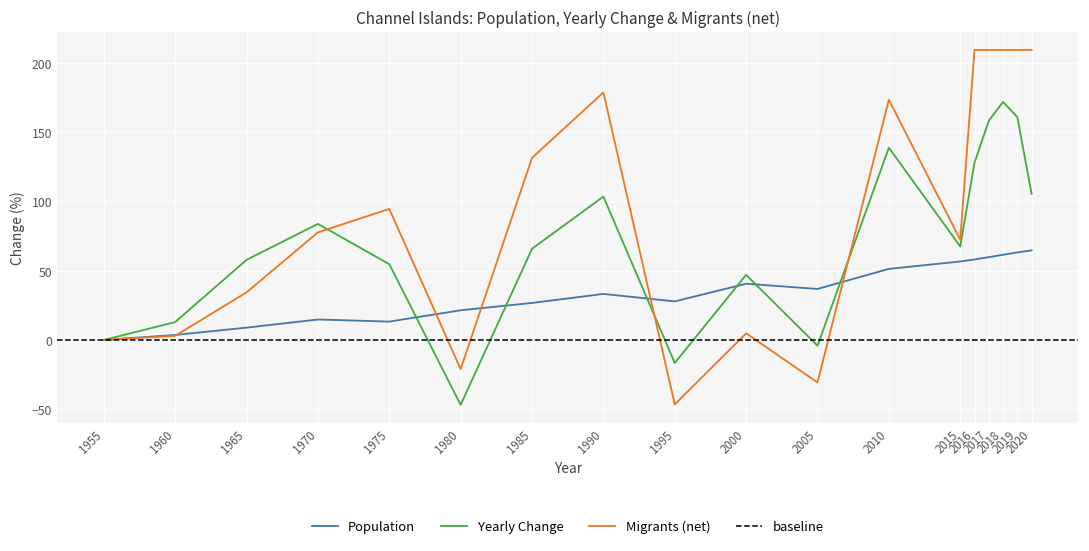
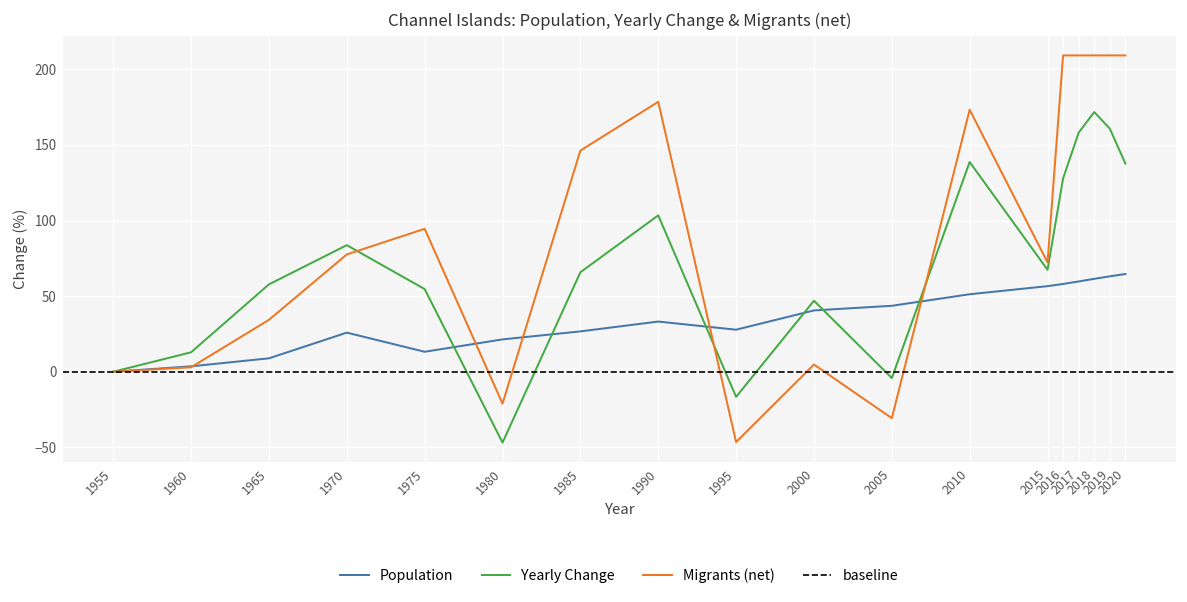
  {
    "Population": {
      "1965": 9,
-     "1970": 15,
+     "1970": 26,
      "1975": 13,
      "1980": 21,
      "1985": 27,
      "1990": 33,
      "1995": 28,
      "2000": 41,
-     "2005": 37,
+     "2005": 44,
      "2010": 51,
      "2015": 57,
      "2016": 58,
      "2017": 60,
      "2018": 61,
      "2019": 63,
      "2020": 65
    },
    "Yearly Change": {
      "1960": 13,
      "1965": 58,
      "1970": 84,
      "1975": 55,
      "1980": -47,
      "1985": 66,
      "1990": 103,
      "1995": -17,
      "2000": 47,
      "2005": -4,
      "2010": 139,
      "2015": 67,
      "2016": 128,
      "2017": 158,
      "2018": 172,
      "2019": 161,
-     "2020": 105
+     "2020": 138
    },
    "Migrants (net)": {
      "1965": 34,
      "1970": 78,
      "1975": 95,
      "1980": -21,
-     "1985": 131,
+     "1985": 146,
      "1990": 178,
      "1995": -46,
      "2000": 5,
      "2005": -31,
      "2010": 173,
      "2015": 72,
      "2016": 209,
      "2017": 209,
      "2018": 209,
      "2019": 209,
      "2020": 209
    }
  }
